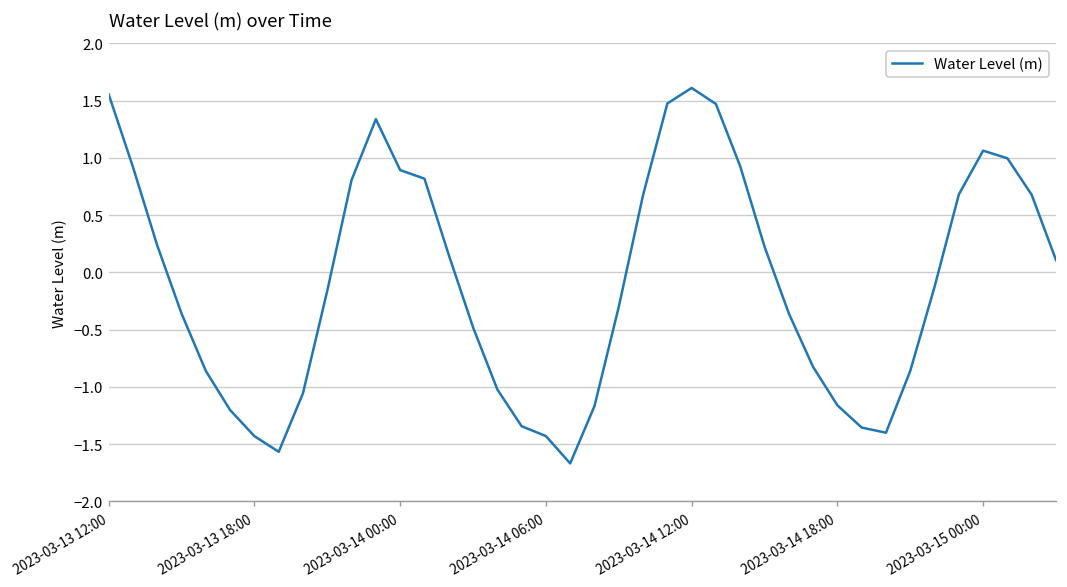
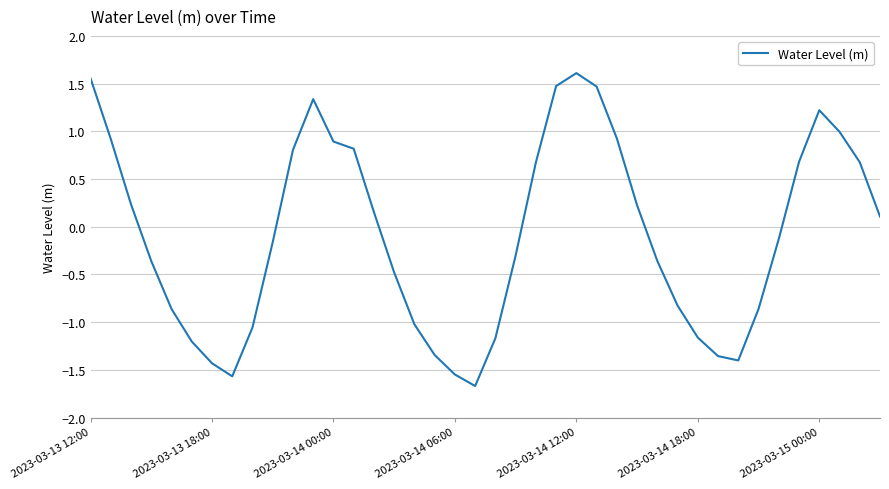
  {
    "2023-03-13 12:00": 1.6,
    "2023-03-13 18:00": -1.4,
    "2023-03-14 00:00": 0.9,
-   "2023-03-14 06:00": -1.4,
+   "2023-03-14 06:00": -1.5,
    "2023-03-14 12:00": 1.6,
    "2023-03-14 18:00": -1.2,
-   "2023-03-15 00:00": 1.1
+   "2023-03-15 00:00": 1.2
  }
